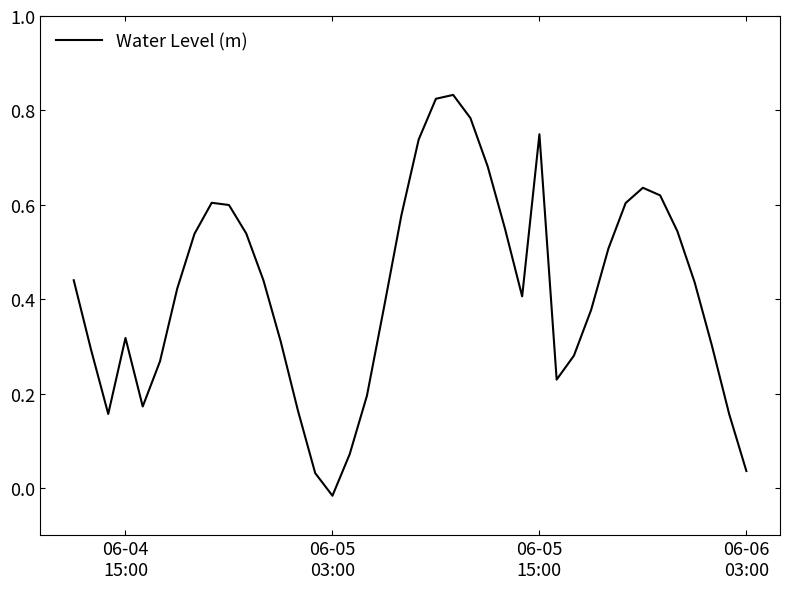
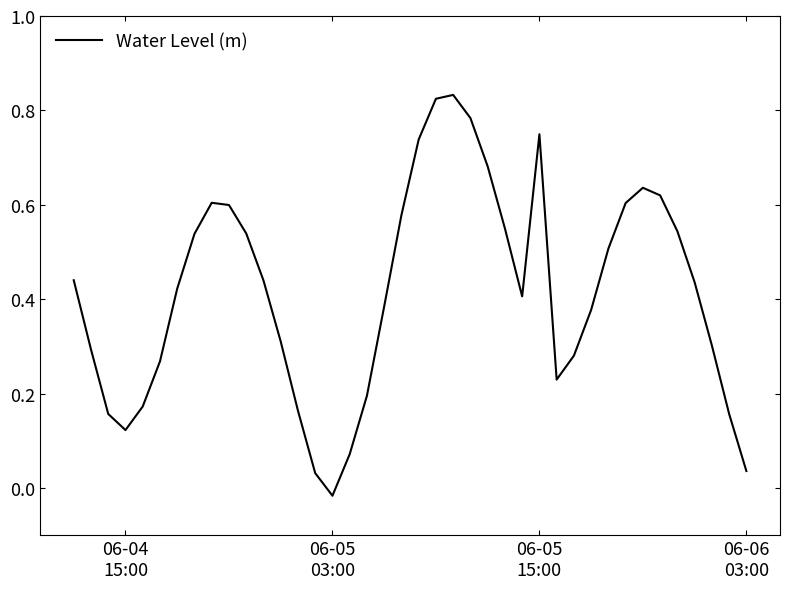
  {
-   "06-04 15:00": 0.32,
+   "06-04 15:00": 0.12,
    "06-05 03:00": -0.02,
    "06-05 15:00": 0.75,
    "06-06 03:00": 0.04
  }
